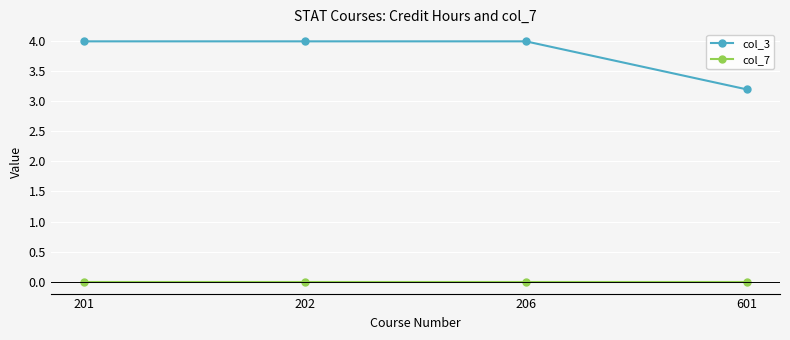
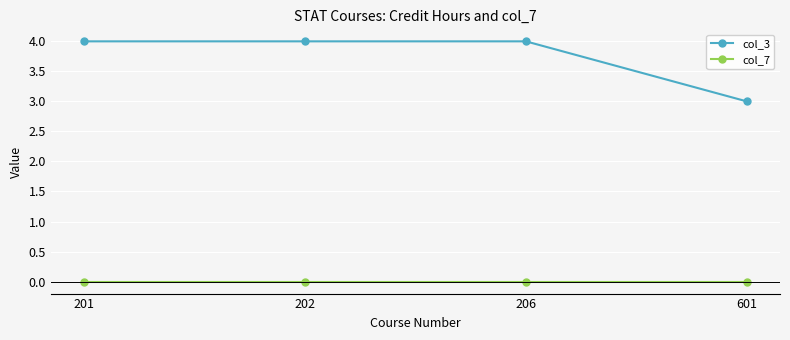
  {
    "col_3": {
      "201": 4.0,
      "202": 4.0,
      "206": 4.0,
-     "601": 3.2
+     "601": 3.0
    },
    "col_7": {
      "201": 0.0,
      "202": 0.0,
      "206": 0.0,
      "601": 0.0
    }
  }
